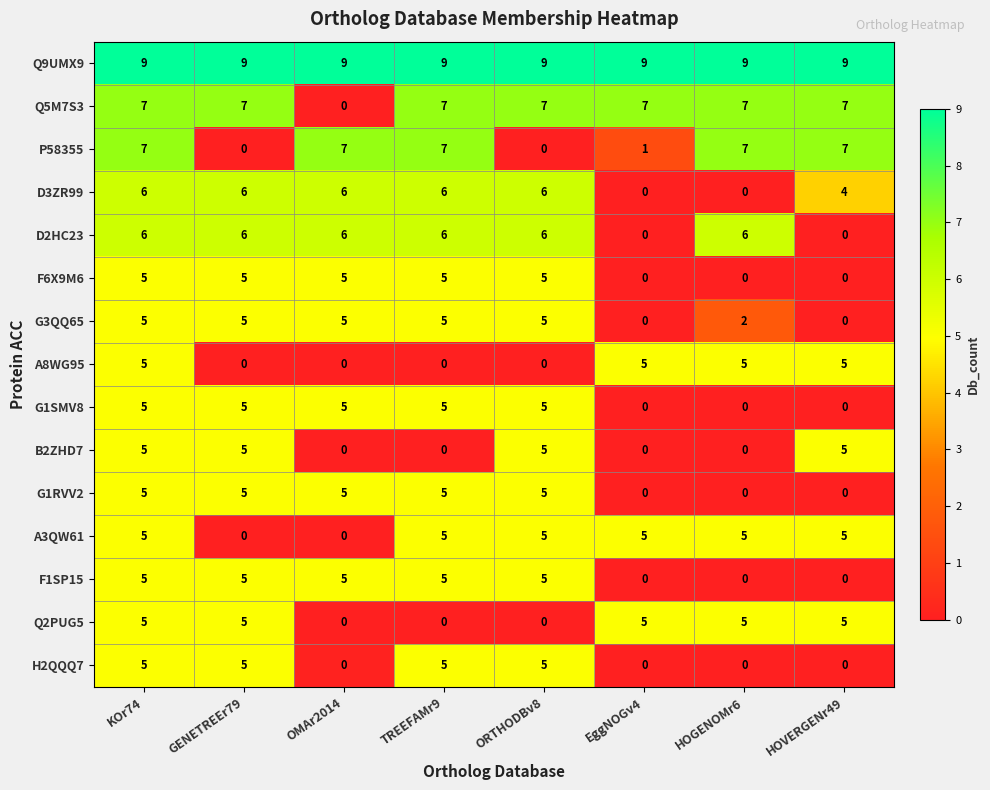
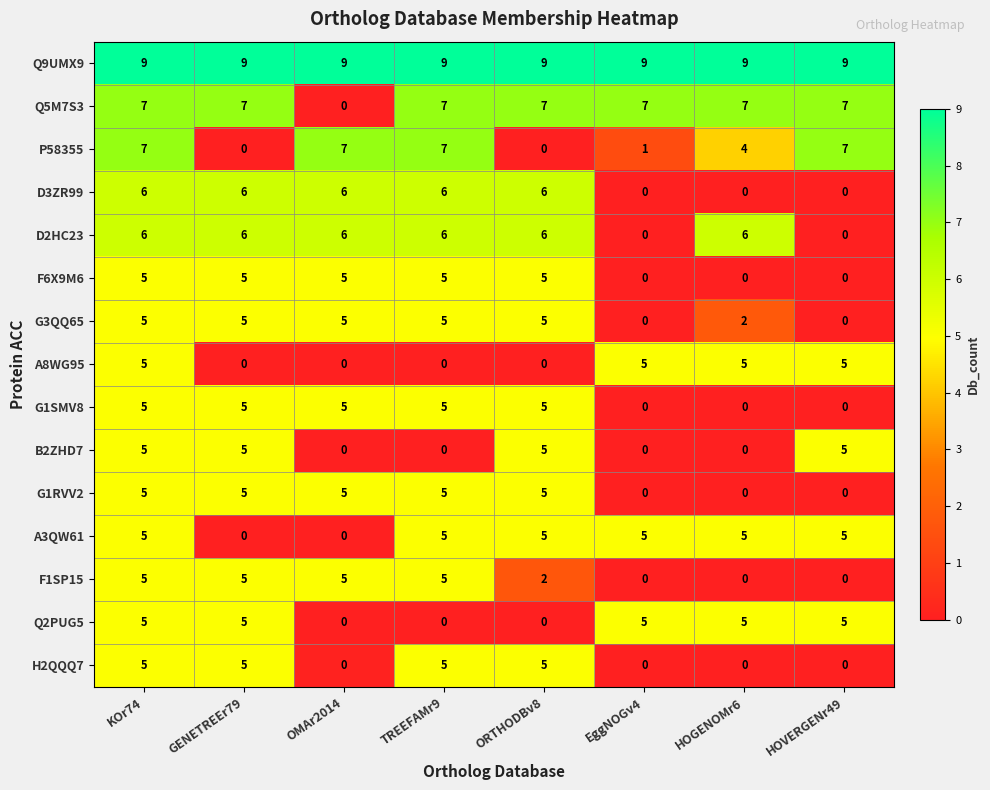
  {
    "Q9UMX9": {
      "KOr74": 9,
      "GENETREEr79": 9,
      "OMAr2014": 9,
      "TREEFAMr9": 9,
      "ORTHODBv8": 9,
      "EggNOGv4": 9,
      "HOGENOMr6": 9,
      "HOVERGENr49": 9
    },
    "Q5M7S3": {
      "KOr74": 7,
      "GENETREEr79": 7,
      "OMAr2014": 0,
      "TREEFAMr9": 7,
      "ORTHODBv8": 7,
      "EggNOGv4": 7,
      "HOGENOMr6": 7,
      "HOVERGENr49": 7
    },
    "P58355": {
      "KOr74": 7,
      "GENETREEr79": 0,
      "OMAr2014": 7,
      "TREEFAMr9": 7,
      "ORTHODBv8": 0,
      "EggNOGv4": 1,
-     "HOGENOMr6": 7,
+     "HOGENOMr6": 4,
      "HOVERGENr49": 7
    },
    "D3ZR99": {
      "KOr74": 6,
      "GENETREEr79": 6,
      "OMAr2014": 6,
      "TREEFAMr9": 6,
      "ORTHODBv8": 6,
      "EggNOGv4": 0,
      "HOGENOMr6": 0,
-     "HOVERGENr49": 4
+     "HOVERGENr49": 0
    },
    "D2HC23": {
      "KOr74": 6,
      "GENETREEr79": 6,
      "OMAr2014": 6,
      "TREEFAMr9": 6,
      "ORTHODBv8": 6,
      "EggNOGv4": 0,
      "HOGENOMr6": 6,
      "HOVERGENr49": 0
    },
    "F6X9M6": {
      "KOr74": 5,
      "GENETREEr79": 5,
      "OMAr2014": 5,
      "TREEFAMr9": 5,
      "ORTHODBv8": 5,
      "EggNOGv4": 0,
      "HOGENOMr6": 0,
      "HOVERGENr49": 0
    },
    "G3QQ65": {
      "KOr74": 5,
      "GENETREEr79": 5,
      "OMAr2014": 5,
      "TREEFAMr9": 5,
      "ORTHODBv8": 5,
      "EggNOGv4": 0,
      "HOGENOMr6": 2,
      "HOVERGENr49": 0
    },
    "A8WG95": {
      "KOr74": 5,
      "GENETREEr79": 0,
      "OMAr2014": 0,
      "TREEFAMr9": 0,
      "ORTHODBv8": 0,
      "EggNOGv4": 5,
      "HOGENOMr6": 5,
      "HOVERGENr49": 5
    },
    "G1SMV8": {
      "KOr74": 5,
      "GENETREEr79": 5,
      "OMAr2014": 5,
      "TREEFAMr9": 5,
      "ORTHODBv8": 5,
      "EggNOGv4": 0,
      "HOGENOMr6": 0,
      "HOVERGENr49": 0
    },
    "B2ZHD7": {
      "KOr74": 5,
      "GENETREEr79": 5,
      "OMAr2014": 0,
      "TREEFAMr9": 0,
      "ORTHODBv8": 5,
      "EggNOGv4": 0,
      "HOGENOMr6": 0,
      "HOVERGENr49": 5
    },
    "G1RVV2": {
      "KOr74": 5,
      "GENETREEr79": 5,
      "OMAr2014": 5,
      "TREEFAMr9": 5,
      "ORTHODBv8": 5,
      "EggNOGv4": 0,
      "HOGENOMr6": 0,
      "HOVERGENr49": 0
    },
    "A3QW61": {
      "KOr74": 5,
      "GENETREEr79": 0,
      "OMAr2014": 0,
      "TREEFAMr9": 5,
      "ORTHODBv8": 5,
      "EggNOGv4": 5,
      "HOGENOMr6": 5,
      "HOVERGENr49": 5
    },
    "F1SP15": {
      "KOr74": 5,
      "GENETREEr79": 5,
      "OMAr2014": 5,
      "TREEFAMr9": 5,
-     "ORTHODBv8": 5,
+     "ORTHODBv8": 2,
      "EggNOGv4": 0,
      "HOGENOMr6": 0,
      "HOVERGENr49": 0
    },
    "Q2PUG5": {
      "KOr74": 5,
      "GENETREEr79": 5,
      "OMAr2014": 0,
      "TREEFAMr9": 0,
      "ORTHODBv8": 0,
      "EggNOGv4": 5,
      "HOGENOMr6": 5,
      "HOVERGENr49": 5
    },
    "H2QQQ7": {
      "KOr74": 5,
      "GENETREEr79": 5,
      "OMAr2014": 0,
      "TREEFAMr9": 5,
      "ORTHODBv8": 5,
      "EggNOGv4": 0,
      "HOGENOMr6": 0,
      "HOVERGENr49": 0
    }
  }
